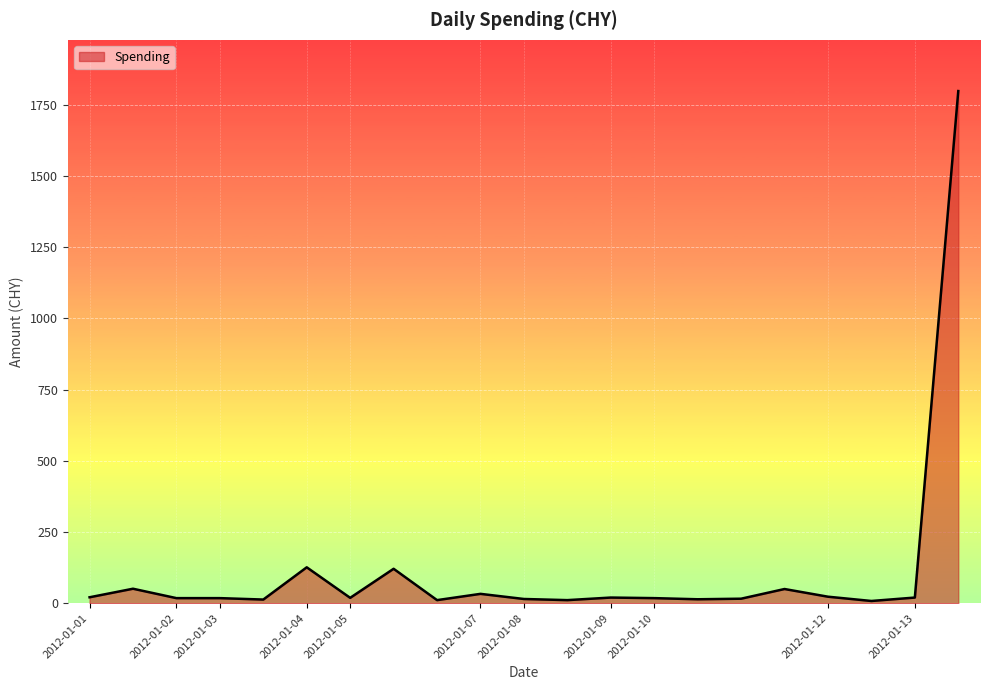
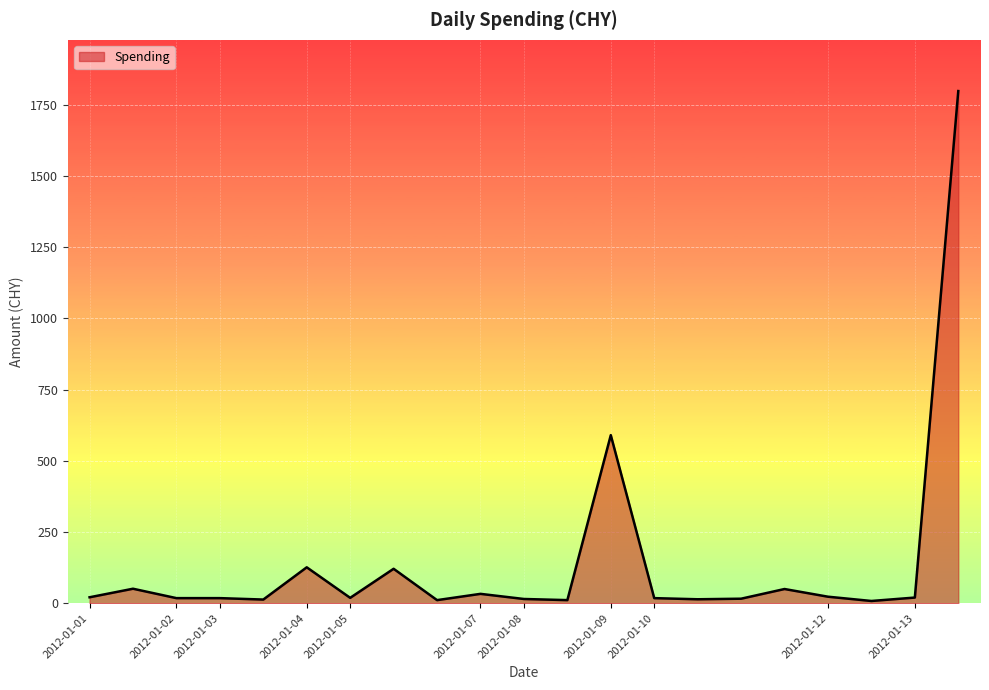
  {
    "2012-01-02": 20,
    "2012-01-04": 130,
    "2012-01-07": 30,
-   "2012-01-09": 20
+   "2012-01-09": 590
  }
